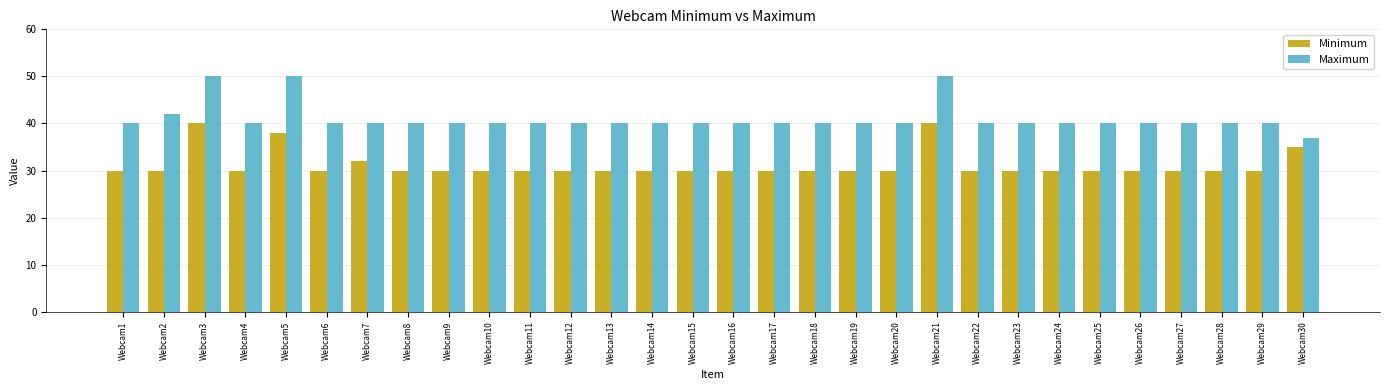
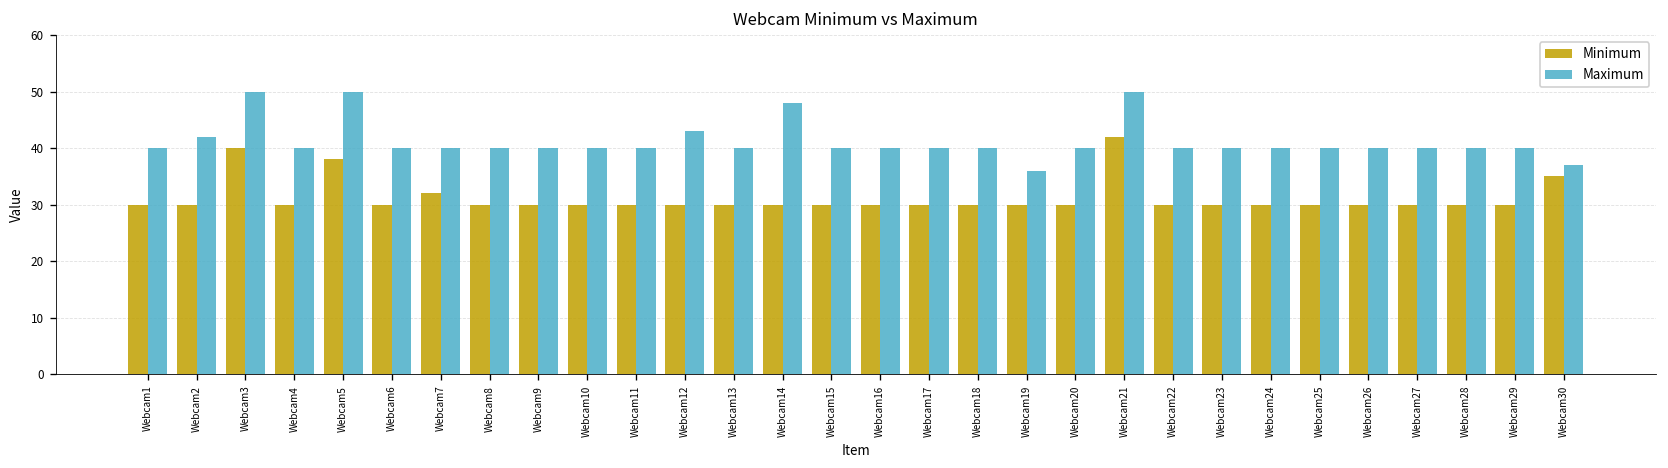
  {
    "Minimum": {
      "Webcam1": 30,
      "Webcam2": 30,
      "Webcam3": 40,
      "Webcam4": 30,
      "Webcam5": 38,
      "Webcam6": 30,
      "Webcam7": 32,
      "Webcam8": 30,
      "Webcam9": 30,
      "Webcam10": 30,
      "Webcam11": 30,
      "Webcam12": 30,
      "Webcam13": 30,
      "Webcam14": 30,
      "Webcam15": 30,
      "Webcam16": 30,
      "Webcam17": 30,
      "Webcam18": 30,
      "Webcam19": 30,
      "Webcam20": 30,
-     "Webcam21": 40,
+     "Webcam21": 42,
      "Webcam22": 30,
      "Webcam23": 30,
      "Webcam24": 30,
      "Webcam25": 30,
      "Webcam26": 30,
      "Webcam27": 30,
      "Webcam28": 30,
      "Webcam29": 30,
      "Webcam30": 35
    },
    "Maximum": {
      "Webcam1": 40,
      "Webcam2": 42,
      "Webcam3": 50,
      "Webcam4": 40,
      "Webcam5": 50,
      "Webcam6": 40,
      "Webcam7": 40,
      "Webcam8": 40,
      "Webcam9": 40,
      "Webcam10": 40,
      "Webcam11": 40,
-     "Webcam12": 40,
+     "Webcam12": 43,
      "Webcam13": 40,
-     "Webcam14": 40,
+     "Webcam14": 48,
      "Webcam15": 40,
      "Webcam16": 40,
      "Webcam17": 40,
      "Webcam18": 40,
-     "Webcam19": 40,
+     "Webcam19": 36,
      "Webcam20": 40,
      "Webcam21": 50,
      "Webcam22": 40,
      "Webcam23": 40,
      "Webcam24": 40,
      "Webcam25": 40,
      "Webcam26": 40,
      "Webcam27": 40,
      "Webcam28": 40,
      "Webcam29": 40,
      "Webcam30": 37
    }
  }
